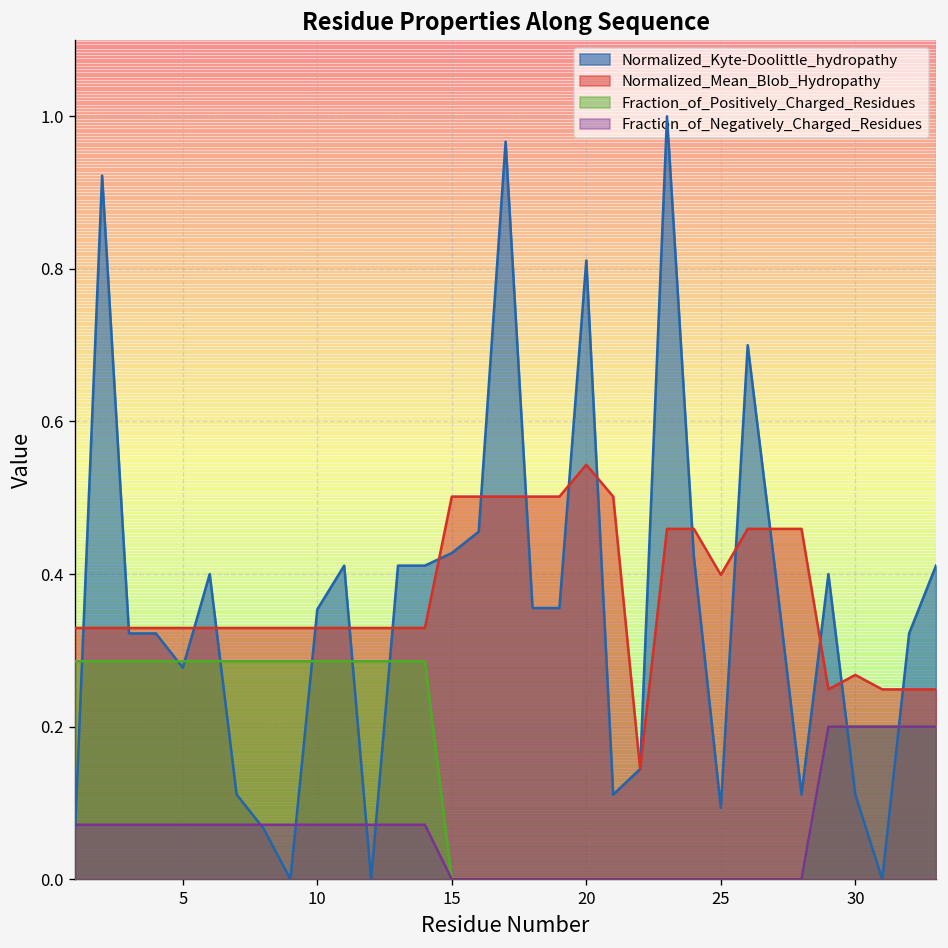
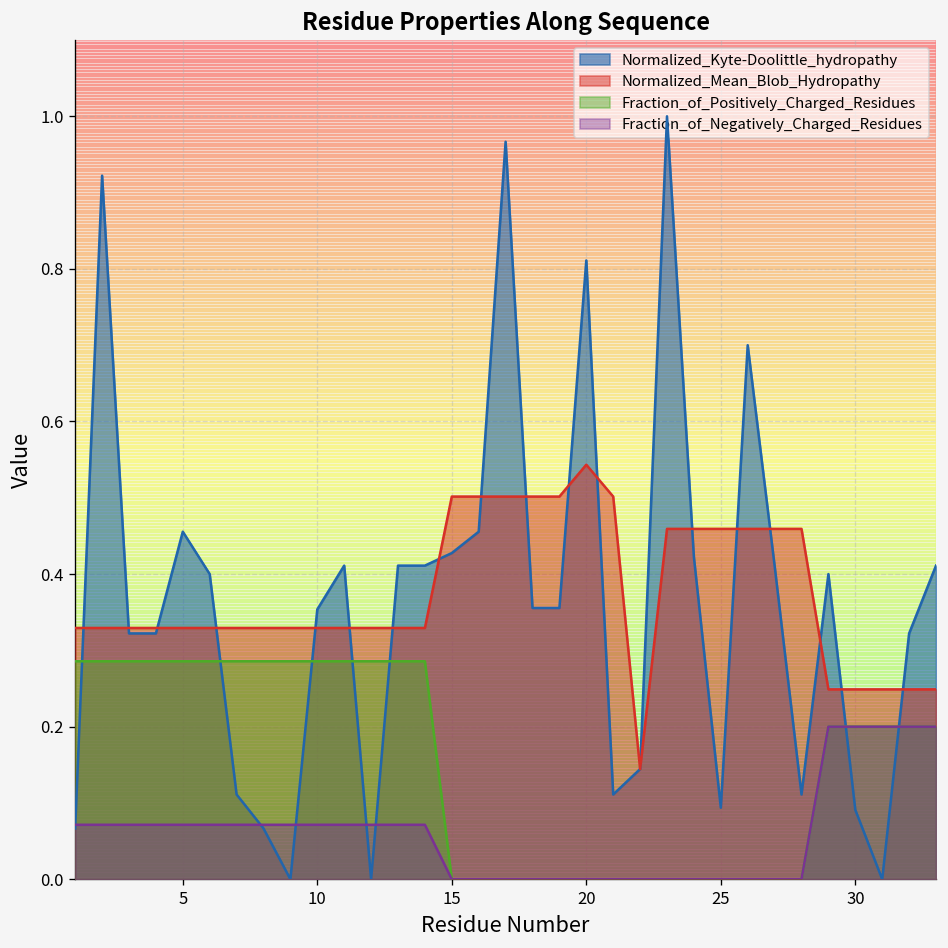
  {
    "Normalized_Kyte-Doolittle_hydropathy": {
-     "5": 0.28,
+     "5": 0.46,
      "10": 0.35,
      "15": 0.43,
      "20": 0.81,
      "25": 0.09,
-     "30": 0.11
+     "30": 0.09
    },
    "Normalized_Mean_Blob_Hydropathy": {
      "5": 0.33,
      "10": 0.33,
      "15": 0.50,
      "20": 0.54,
-     "25": 0.40,
-     "30": 0.27
+     "25": 0.46,
+     "30": 0.25
    },
    "Fraction_of_Positively_Charged_Residues": {
      "5": 0.29,
      "10": 0.29
    },
    "Fraction_of_Negatively_Charged_Residues": {
      "5": 0.07,
      "10": 0.07
    }
  }
